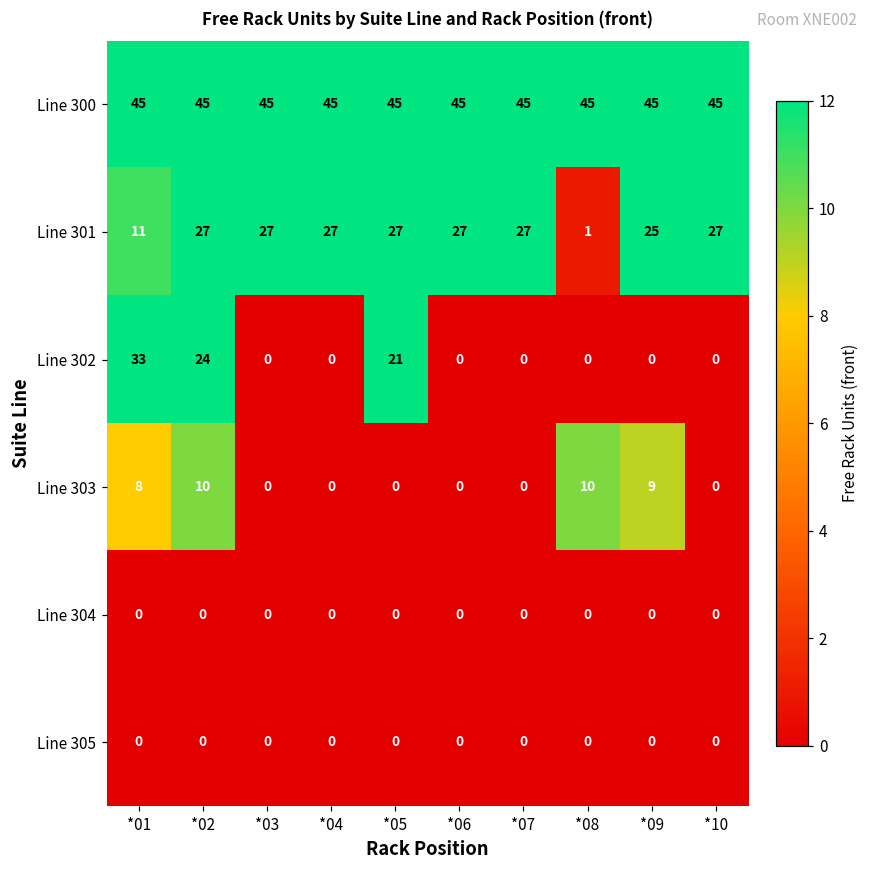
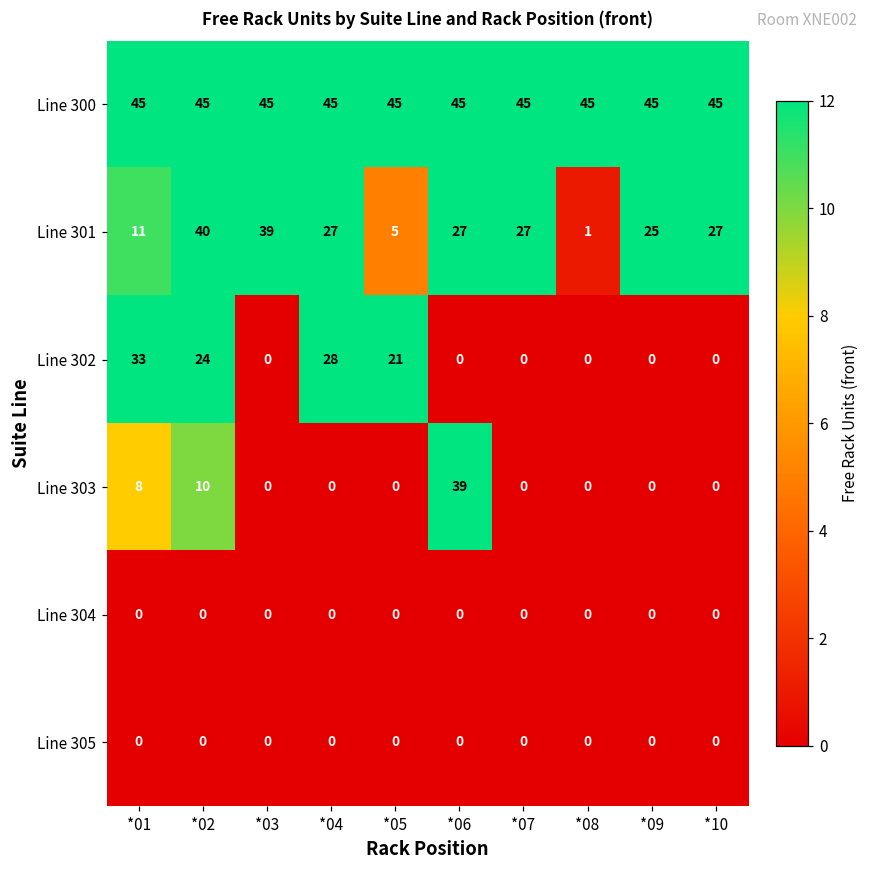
  {
    "Line 300": {
      "*01": 45,
      "*02": 45,
      "*03": 45,
      "*04": 45,
      "*05": 45,
      "*06": 45,
      "*07": 45,
      "*08": 45,
      "*09": 45,
      "*10": 45
    },
    "Line 301": {
      "*01": 11,
-     "*02": 27,
-     "*03": 27,
+     "*02": 40,
+     "*03": 39,
      "*04": 27,
-     "*05": 27,
+     "*05": 5,
      "*06": 27,
      "*07": 27,
      "*08": 1,
      "*09": 25,
      "*10": 27
    },
    "Line 302": {
      "*01": 33,
      "*02": 24,
      "*03": 0,
-     "*04": 0,
+     "*04": 28,
      "*05": 21,
      "*06": 0,
      "*07": 0,
      "*08": 0,
      "*09": 0,
      "*10": 0
    },
    "Line 303": {
      "*01": 8,
      "*02": 10,
      "*03": 0,
      "*04": 0,
      "*05": 0,
-     "*06": 0,
+     "*06": 39,
      "*07": 0,
-     "*08": 10,
-     "*09": 9,
+     "*08": 0,
+     "*09": 0,
      "*10": 0
    },
    "Line 304": {
      "*01": 0,
      "*02": 0,
      "*03": 0,
      "*04": 0,
      "*05": 0,
      "*06": 0,
      "*07": 0,
      "*08": 0,
      "*09": 0,
      "*10": 0
    },
    "Line 305": {
      "*01": 0,
      "*02": 0,
      "*03": 0,
      "*04": 0,
      "*05": 0,
      "*06": 0,
      "*07": 0,
      "*08": 0,
      "*09": 0,
      "*10": 0
    }
  }
